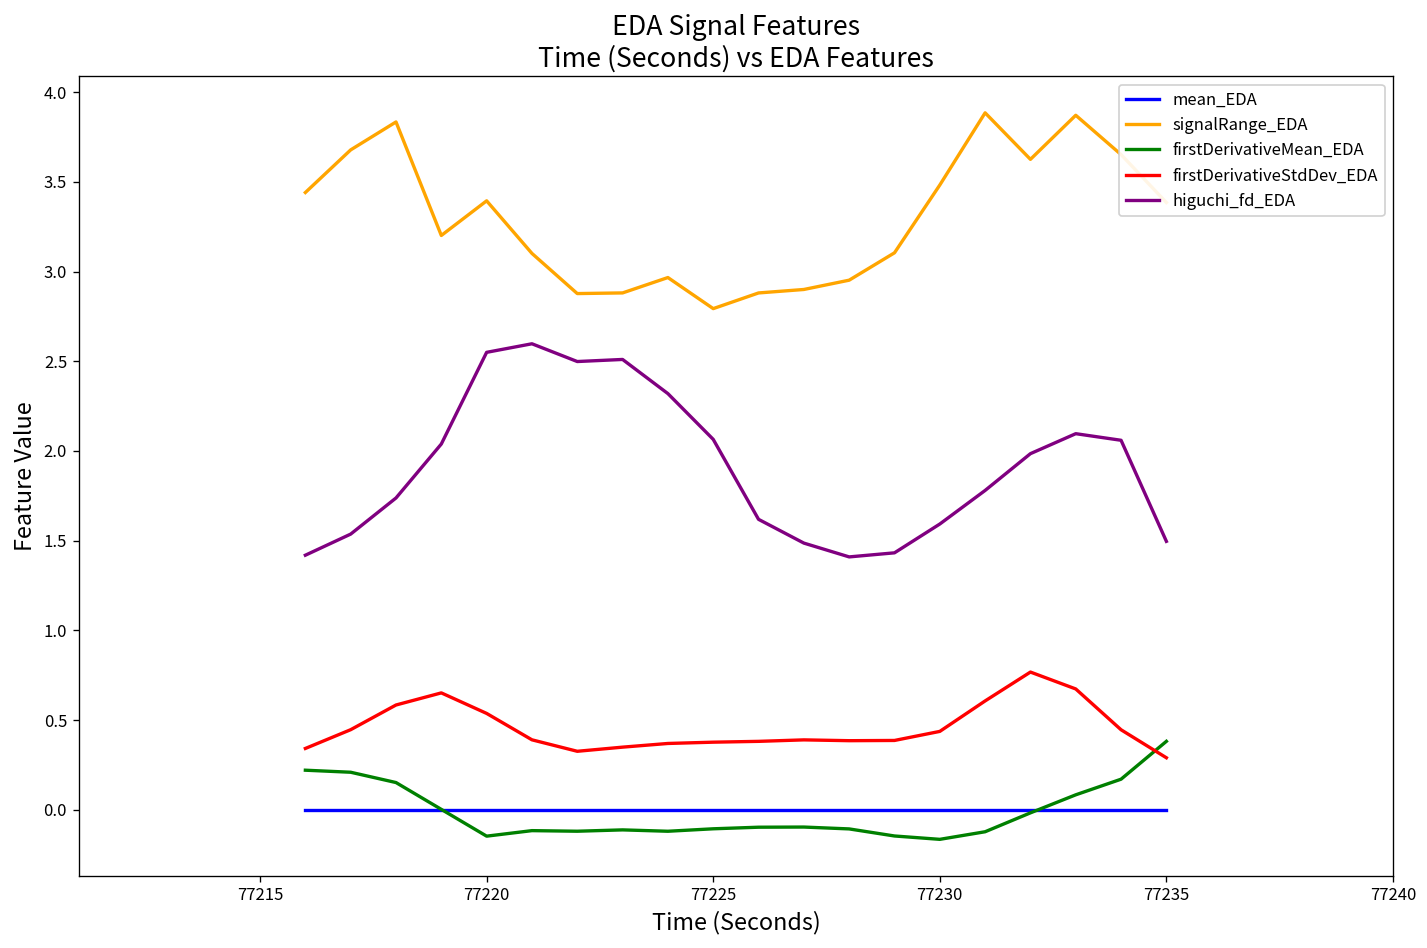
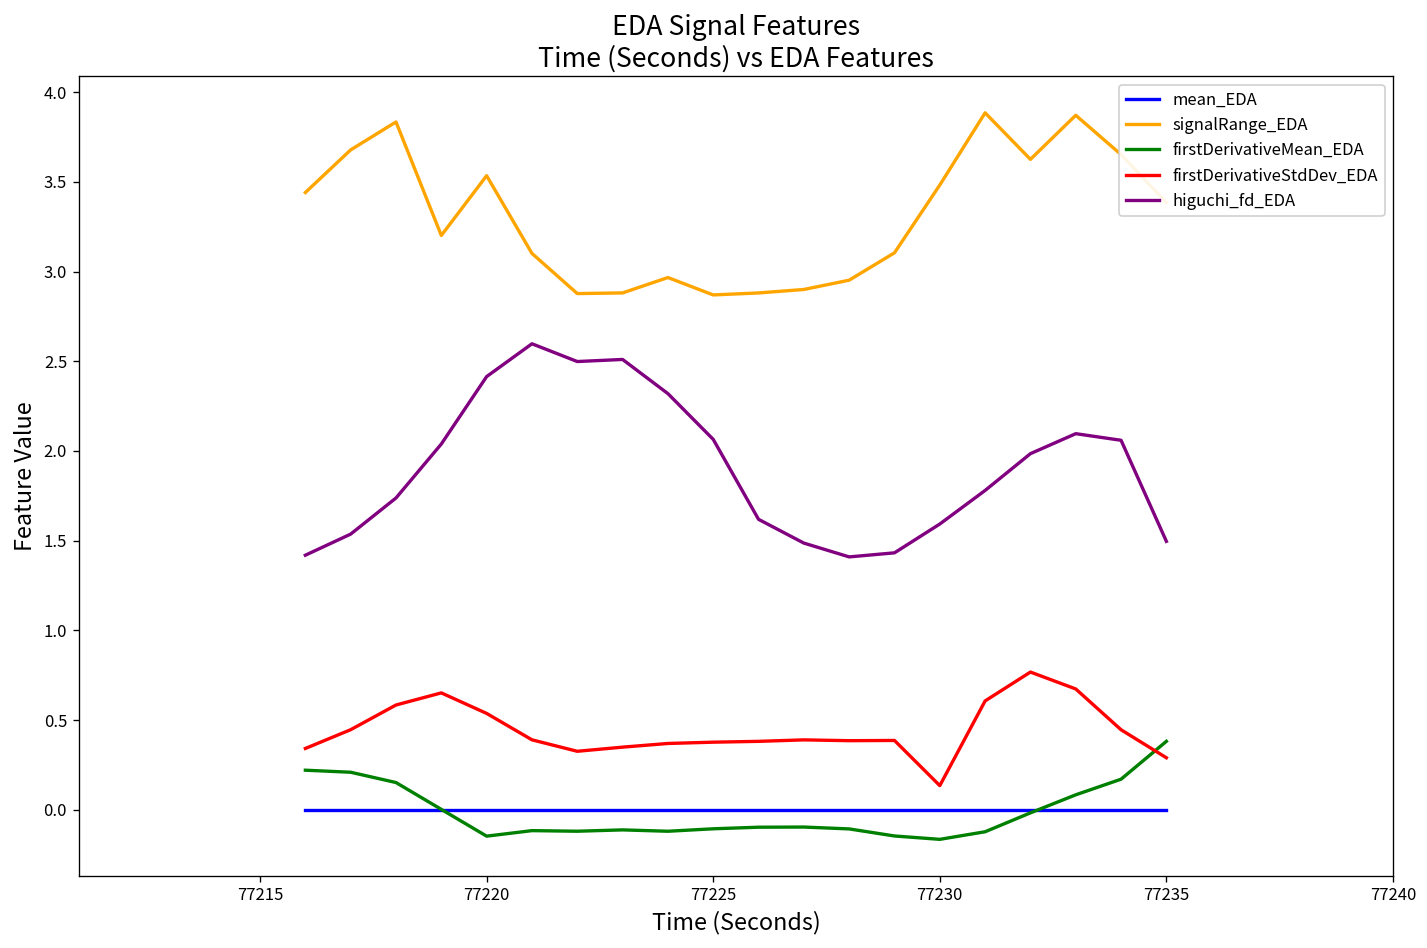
  {
    "mean_EDA": {
      "77220": 0.00,
      "77225": 0.00,
      "77230": 0.00,
      "77235": 0.00
    },
    "signalRange_EDA": {
-     "77220": 3.39,
-     "77225": 2.79,
+     "77220": 3.53,
+     "77225": 2.87,
      "77230": 3.48
    },
    "firstDerivativeMean_EDA": {
      "77220": -0.15,
      "77225": -0.11,
      "77230": -0.16,
      "77235": 0.38
    },
    "firstDerivativeStdDev_EDA": {
      "77220": 0.54,
      "77225": 0.38,
-     "77230": 0.44,
+     "77230": 0.13,
      "77235": 0.29
    },
    "higuchi_fd_EDA": {
-     "77220": 2.55,
+     "77220": 2.41,
      "77225": 2.06,
      "77230": 1.59,
      "77235": 1.50
    }
  }
